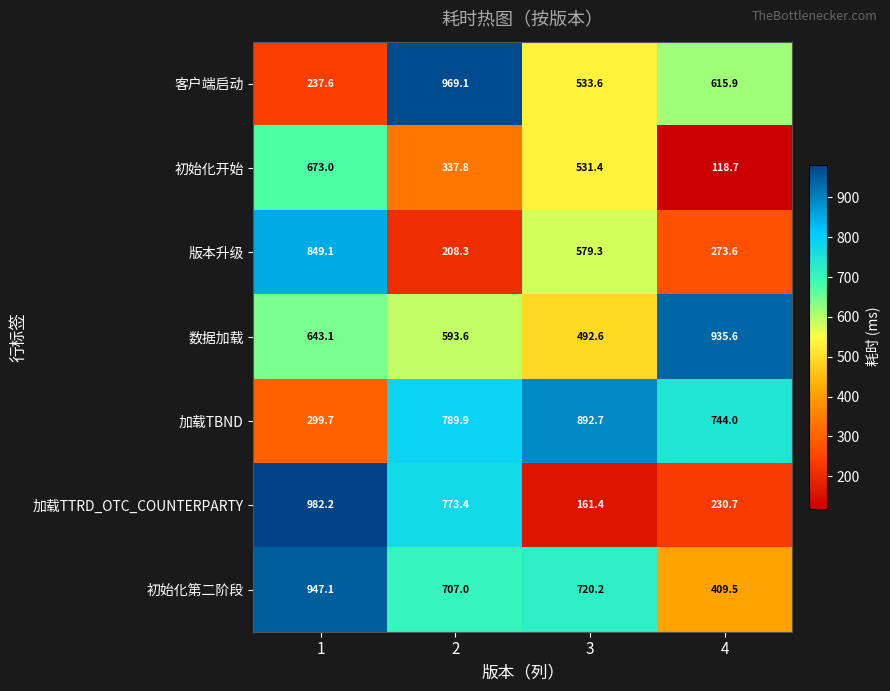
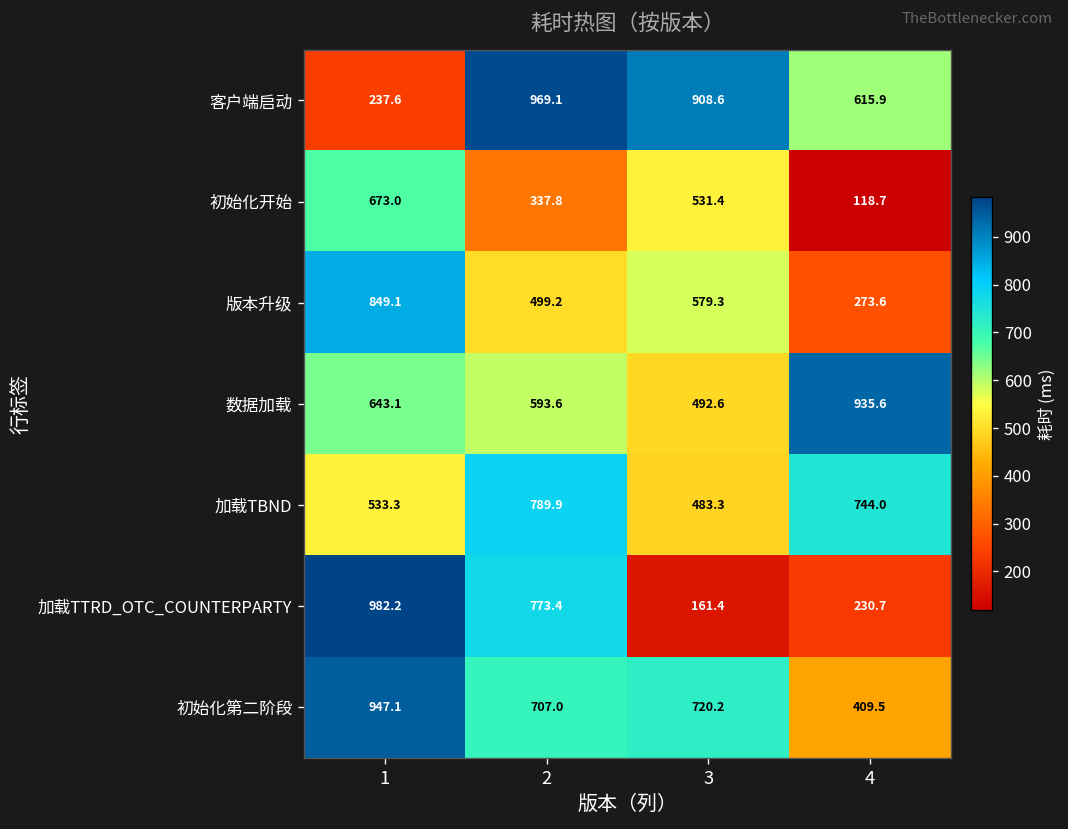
  {
    "客户端启动": {
      "1": 237.6,
      "2": 969.1,
-     "3": 533.6,
+     "3": 908.6,
      "4": 615.9
    },
    "初始化开始": {
      "1": 673.0,
      "2": 337.8,
      "3": 531.4,
      "4": 118.7
    },
    "版本升级": {
      "1": 849.1,
-     "2": 208.3,
+     "2": 499.2,
      "3": 579.3,
      "4": 273.6
    },
    "数据加载": {
      "1": 643.1,
      "2": 593.6,
      "3": 492.6,
      "4": 935.6
    },
    "加载TBND": {
-     "1": 299.7,
+     "1": 533.3,
      "2": 789.9,
-     "3": 892.7,
+     "3": 483.3,
      "4": 744.0
    },
    "加载TTRD_OTC_COUNTERPARTY": {
      "1": 982.2,
      "2": 773.4,
      "3": 161.4,
      "4": 230.7
    },
    "初始化第二阶段": {
      "1": 947.1,
      "2": 707.0,
      "3": 720.2,
      "4": 409.5
    }
  }
